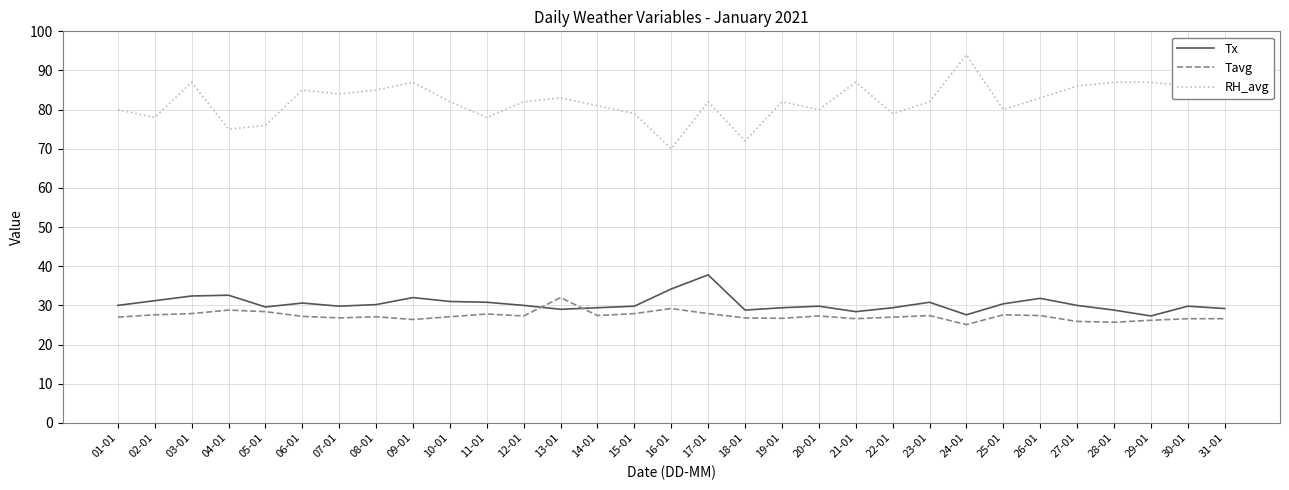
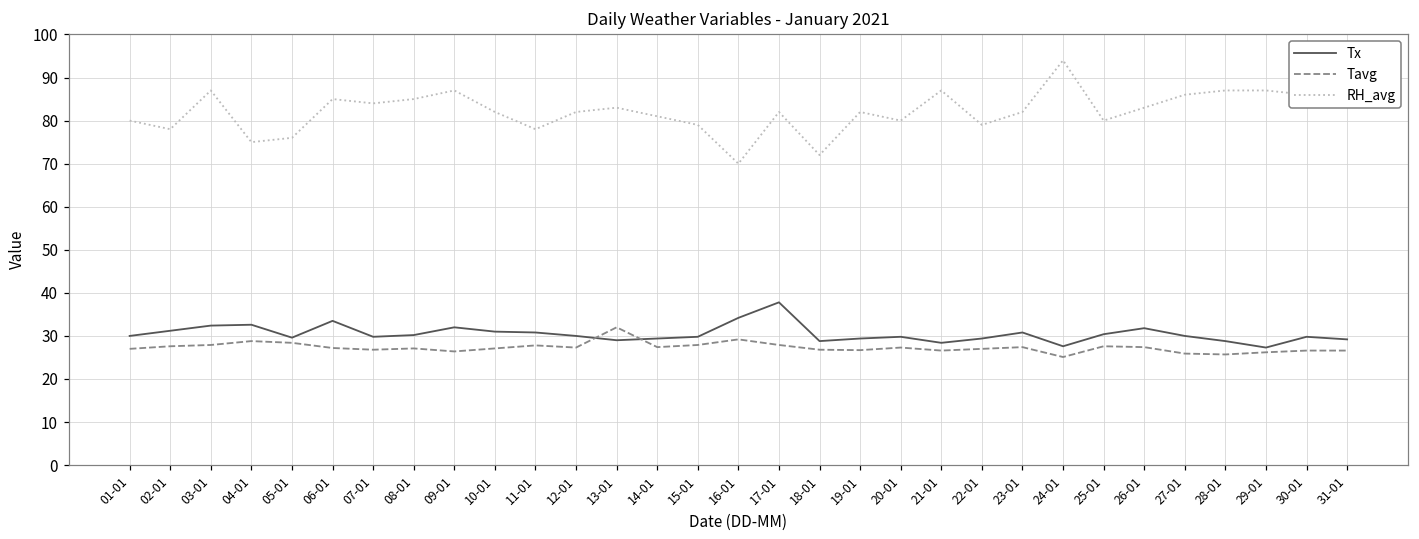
  {
    "Tx": {
      "01-01": 30,
      "02-01": 31,
      "03-01": 32,
      "04-01": 33,
      "05-01": 30,
-     "06-01": 31,
+     "06-01": 34,
      "07-01": 30,
      "08-01": 30,
      "09-01": 32,
      "10-01": 31,
      "11-01": 31,
      "12-01": 30,
      "13-01": 29,
      "14-01": 29,
      "15-01": 30,
      "16-01": 34,
      "17-01": 38,
      "18-01": 29,
      "19-01": 29,
      "20-01": 30,
      "21-01": 28,
      "22-01": 29,
      "23-01": 31,
      "24-01": 28,
      "25-01": 30,
      "26-01": 32,
      "27-01": 30,
      "28-01": 29,
      "29-01": 27,
      "30-01": 30,
      "31-01": 29
    },
    "Tavg": {
      "01-01": 27,
      "02-01": 28,
      "03-01": 28,
      "04-01": 29,
      "05-01": 28,
      "06-01": 27,
      "07-01": 27,
      "08-01": 27,
      "09-01": 26,
      "10-01": 27,
      "11-01": 28,
      "12-01": 27,
      "13-01": 32,
      "14-01": 27,
      "15-01": 28,
      "16-01": 29,
      "17-01": 28,
      "18-01": 27,
      "19-01": 27,
      "20-01": 27,
      "21-01": 27,
      "22-01": 27,
      "23-01": 27,
      "24-01": 25,
      "25-01": 28,
      "26-01": 27,
      "27-01": 26,
      "28-01": 26,
      "29-01": 26,
      "30-01": 27,
      "31-01": 27
    },
    "RH_avg": {
      "01-01": 80,
      "02-01": 78,
      "03-01": 87,
      "04-01": 75,
      "05-01": 76,
      "06-01": 85,
      "07-01": 84,
      "08-01": 85,
      "09-01": 87,
      "10-01": 82,
      "11-01": 78,
      "12-01": 82,
      "13-01": 83,
      "14-01": 81,
      "15-01": 79,
      "16-01": 70,
      "17-01": 82,
      "18-01": 72,
      "19-01": 82,
      "20-01": 80,
      "21-01": 87,
      "22-01": 79,
      "23-01": 82,
      "24-01": 94,
      "25-01": 80,
      "26-01": 83,
      "27-01": 86,
      "28-01": 87,
      "29-01": 87
    }
  }
